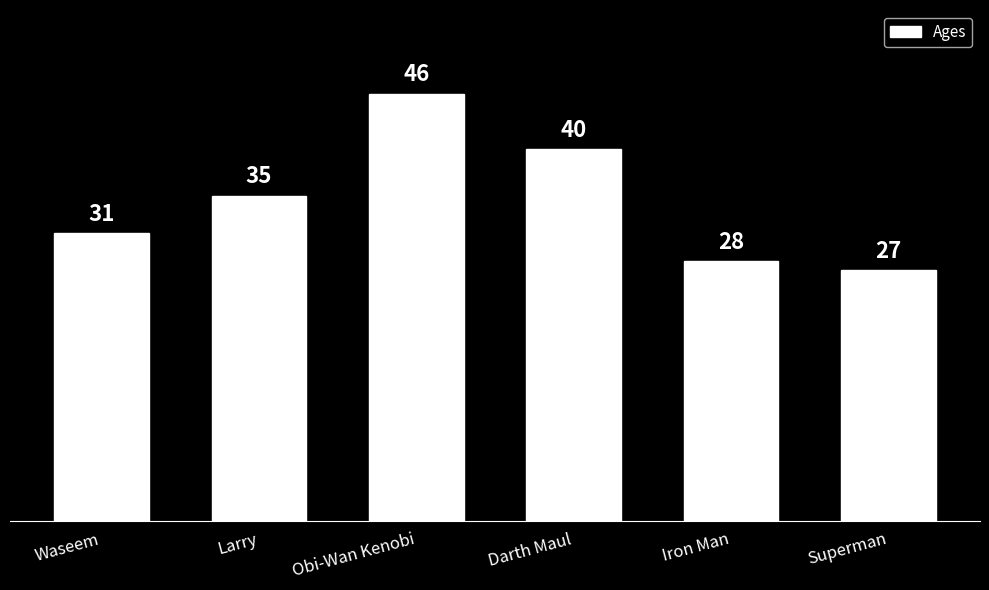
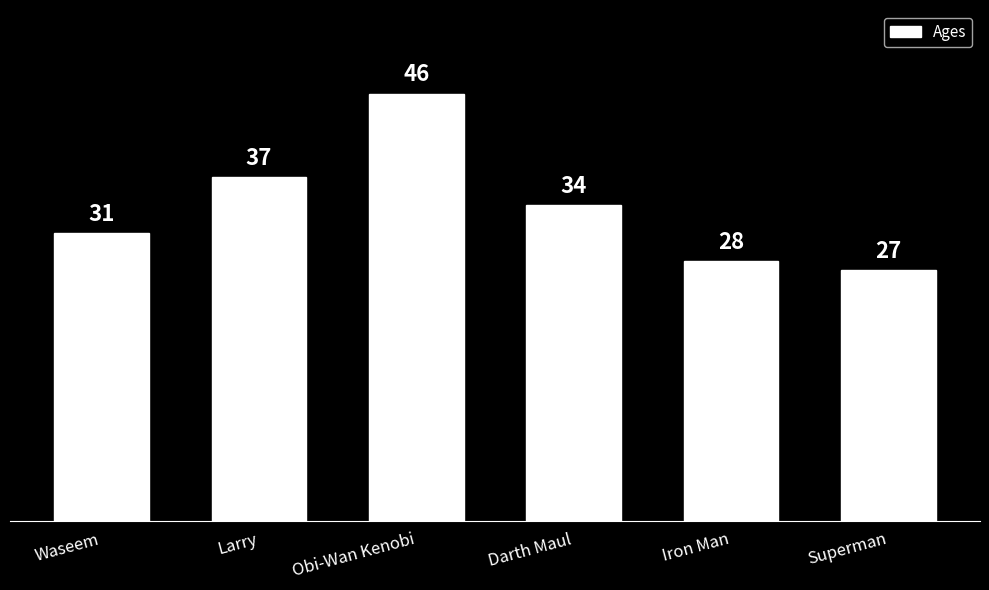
  {
    "Waseem": 31,
-   "Larry": 35,
+   "Larry": 37,
    "Obi-Wan Kenobi": 46,
-   "Darth Maul": 40,
+   "Darth Maul": 34,
    "Iron Man": 28,
    "Superman": 27
  }
